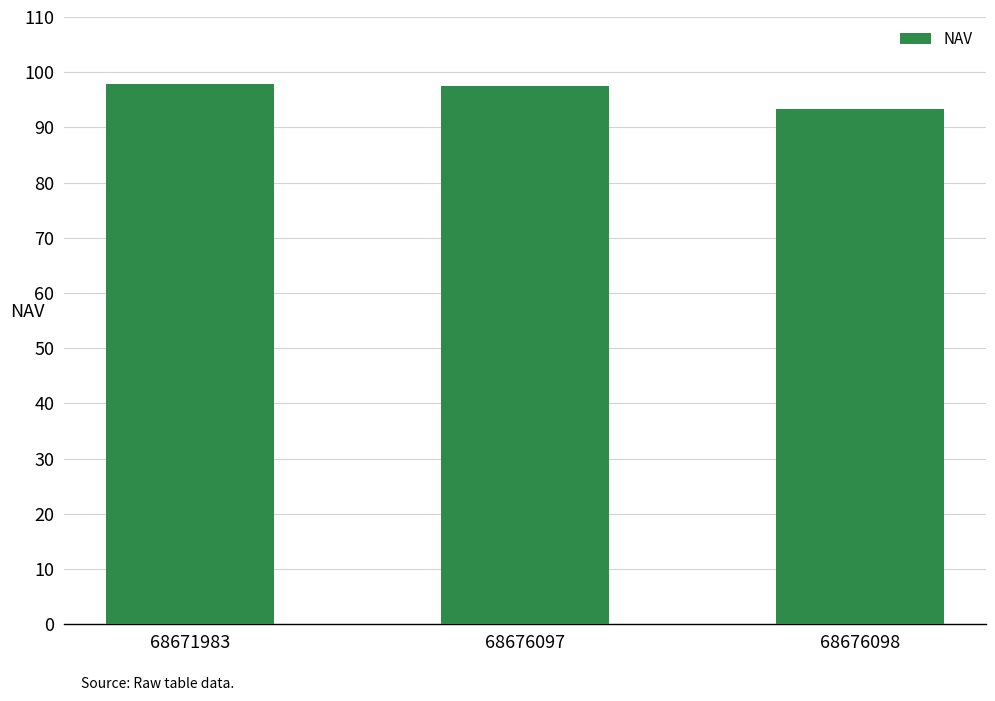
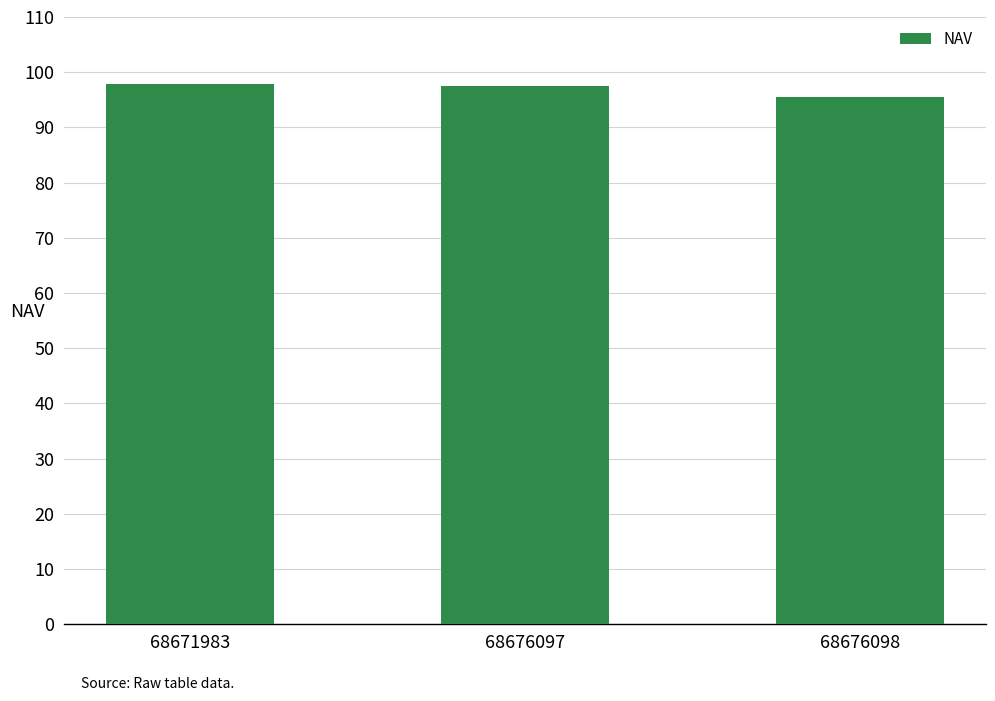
  {
    "68671983": 98,
    "68676097": 97,
-   "68676098": 93
+   "68676098": 95
  }
